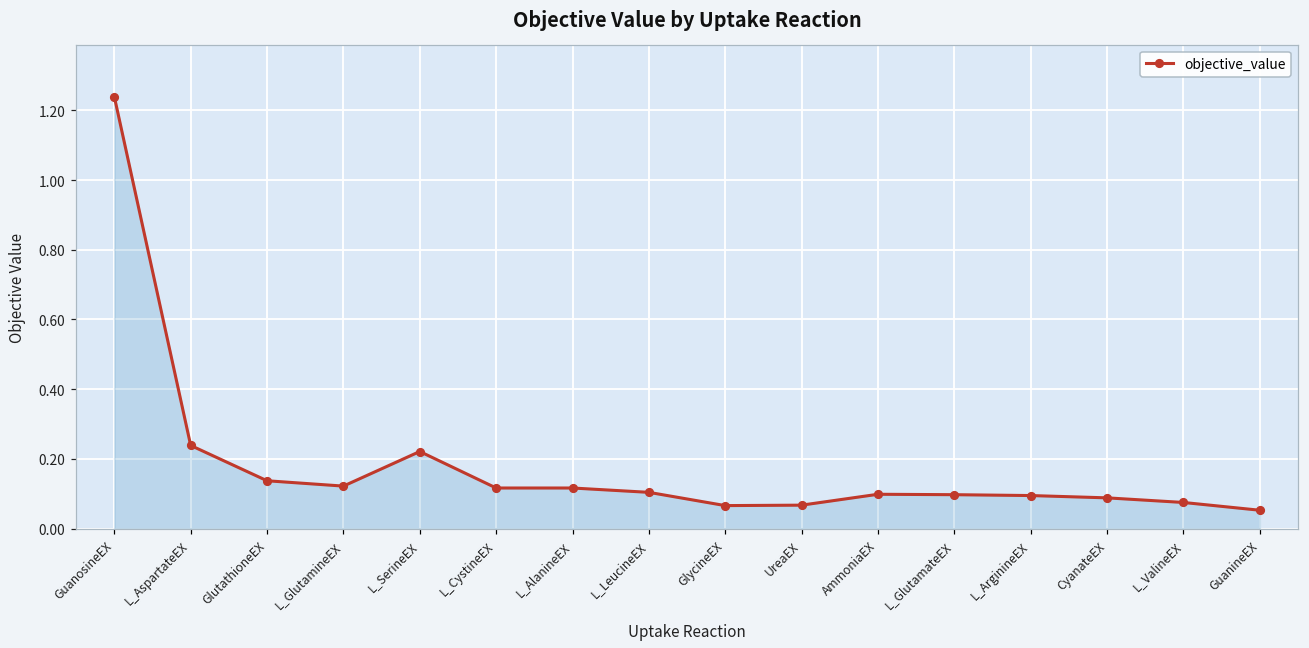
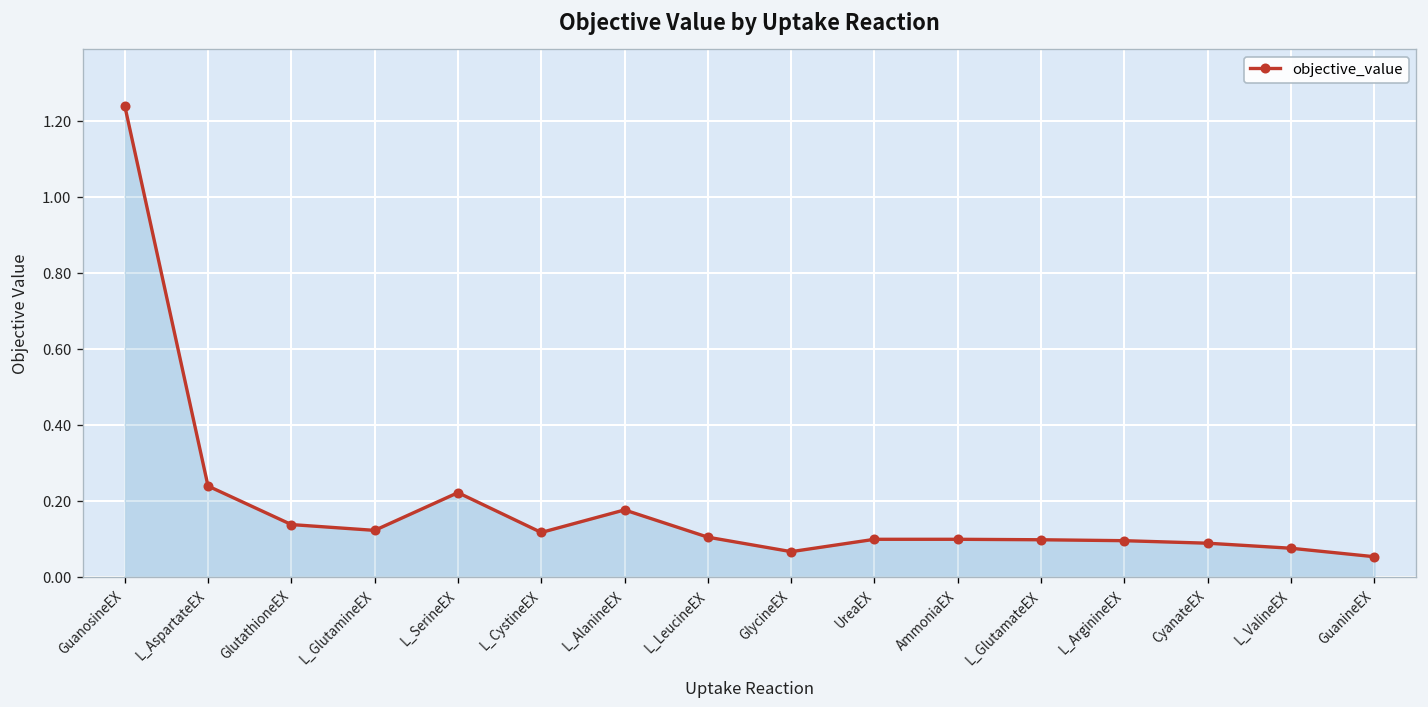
  {
    "GuanosineEX": 1.24,
    "L_AspartateEX": 0.24,
    "GlutathioneEX": 0.14,
    "L_GlutamineEX": 0.12,
    "L_SerineEX": 0.22,
    "L_CystineEX": 0.12,
-   "L_AlanineEX": 0.12,
+   "L_AlanineEX": 0.18,
    "L_LeucineEX": 0.10,
    "GlycineEX": 0.07,
-   "UreaEX": 0.07,
+   "UreaEX": 0.10,
    "AmmoniaEX": 0.10,
    "L_GlutamateEX": 0.10,
    "L_ArginineEX": 0.09,
    "CyanateEX": 0.09,
    "L_ValineEX": 0.07,
    "GuanineEX": 0.05
  }
